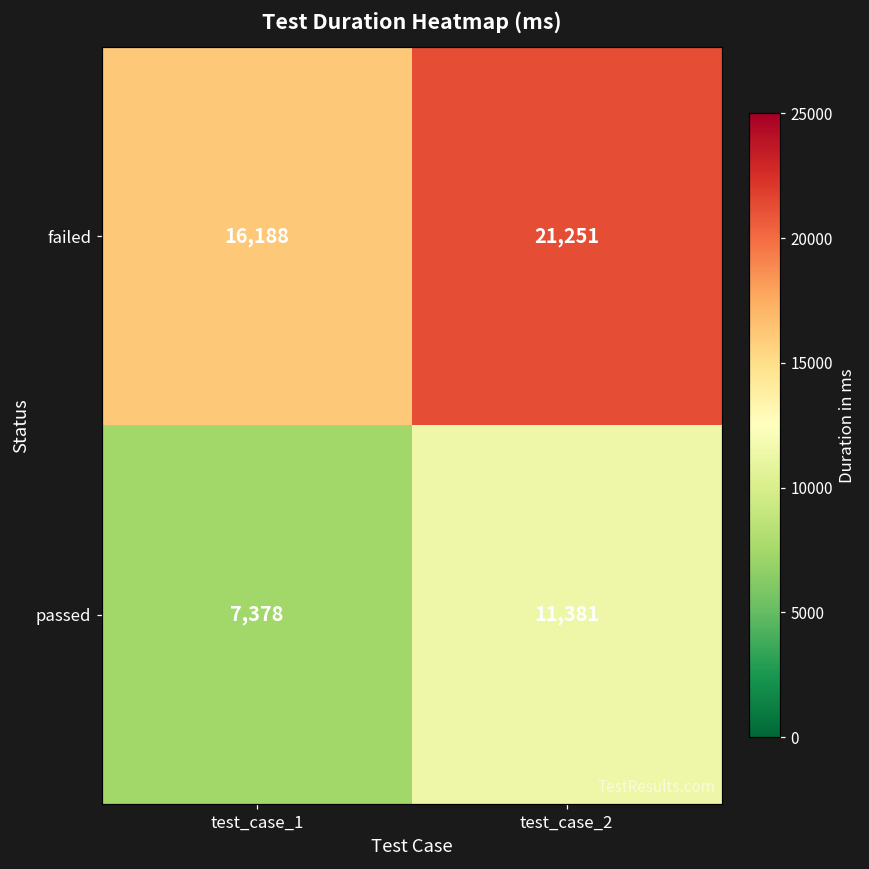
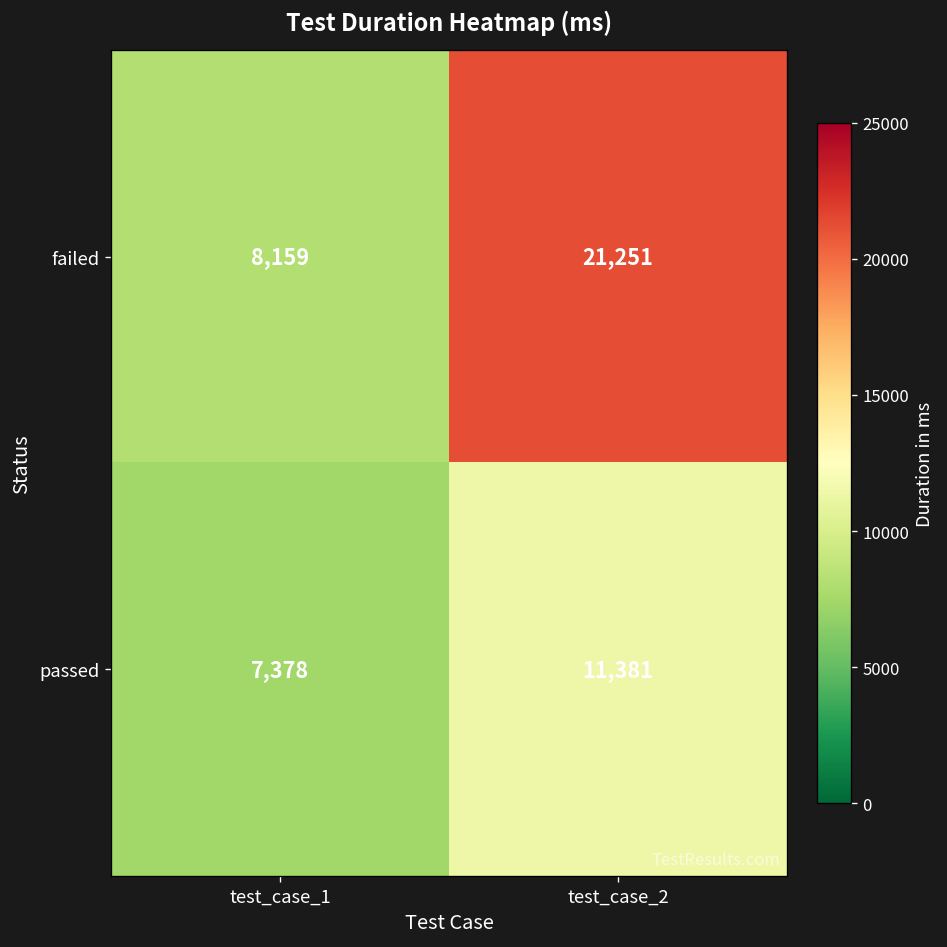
  {
    "failed": {
-     "test_case_1": "16,188",
+     "test_case_1": "8,159",
      "test_case_2": "21,251"
    },
    "passed": {
      "test_case_1": "7,378"
    }
  }
